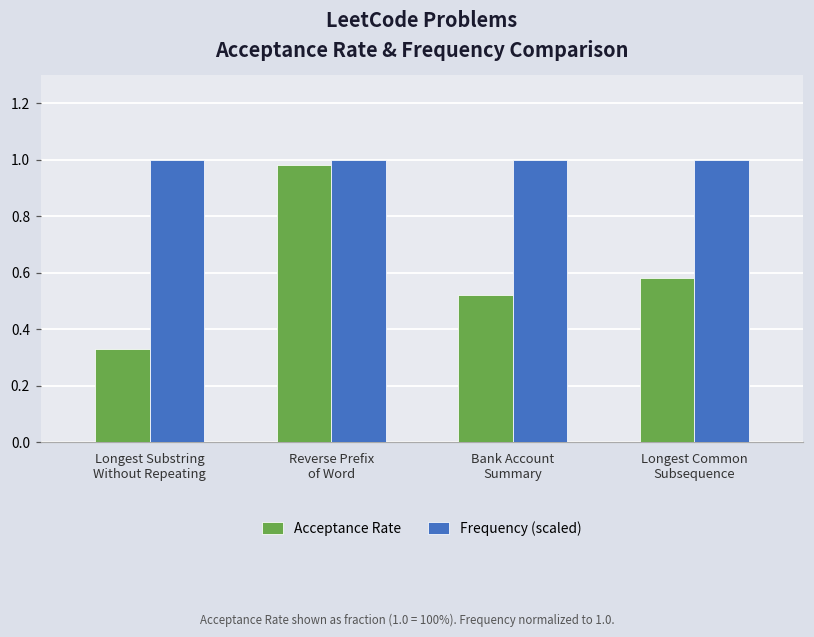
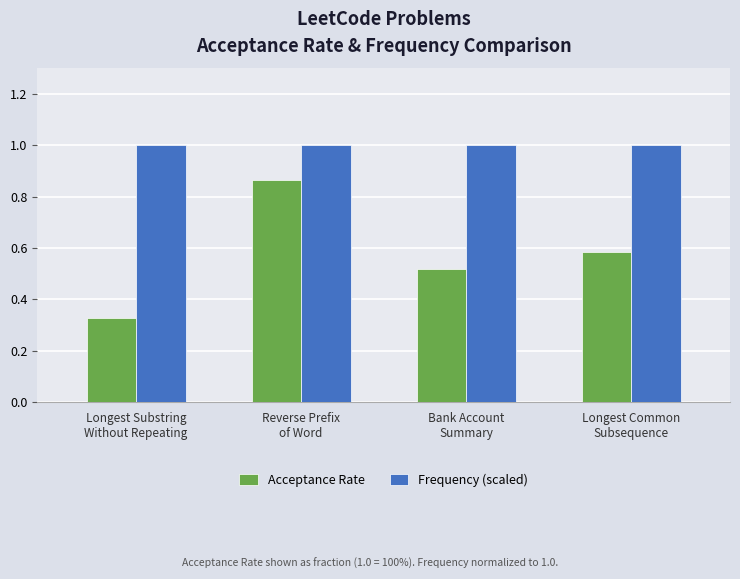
  {
    "Acceptance Rate": {
      "Longest Substring Without Repeating": 0.33,
-     "Reverse Prefix of Word": 0.98,
+     "Reverse Prefix of Word": 0.86,
      "Bank Account Summary": 0.52,
      "Longest Common Subsequence": 0.58
    },
    "Frequency (scaled)": {
      "Longest Substring Without Repeating": 1.00,
      "Reverse Prefix of Word": 1.00,
      "Bank Account Summary": 1.00,
      "Longest Common Subsequence": 1.00
    }
  }
